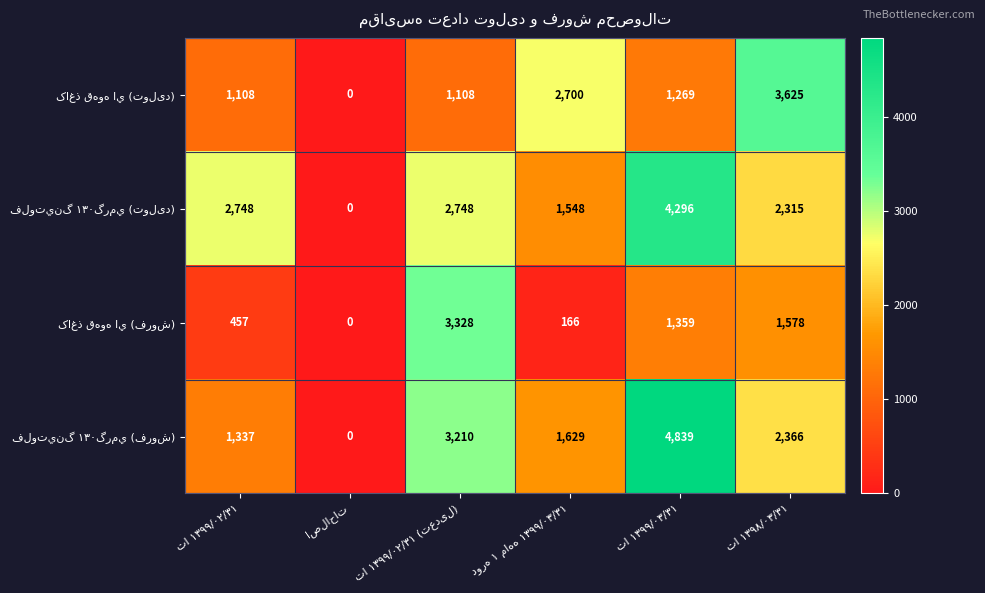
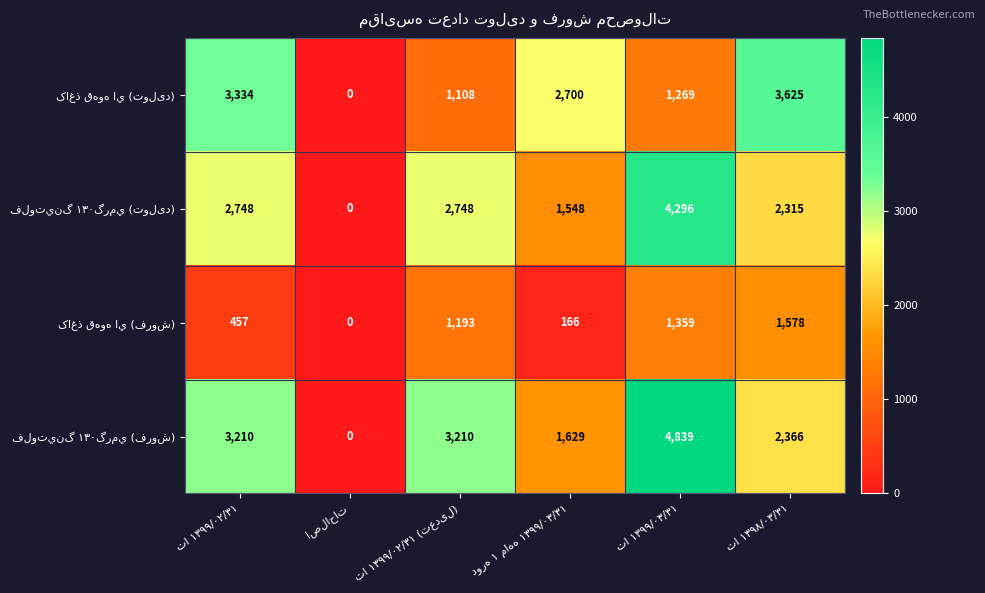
  {
    "کاغذ قهوه اي (تولید)": {
-     "تا ۱۳۹۹/۰۲/۳۱": "1,108",
+     "تا ۱۳۹۹/۰۲/۳۱": "3,334",
      "اصلاحات": "0",
      "تا ۱۳۹۹/۰۲/۳۱ (تعدیل)": "1,108",
      "دوره ۱ ماهه ۱۳۹۹/۰۳/۳۱": "2,700",
      "تا ۱۳۹۹/۰۳/۳۱": "1,269",
      "تا ۱۳۹۸/۰۳/۳۱": "3,625"
    },
    "فلوتينگ ۱۳۰گرمي (تولید)": {
      "تا ۱۳۹۹/۰۲/۳۱": "2,748",
      "اصلاحات": "0",
      "تا ۱۳۹۹/۰۲/۳۱ (تعدیل)": "2,748",
      "دوره ۱ ماهه ۱۳۹۹/۰۳/۳۱": "1,548",
      "تا ۱۳۹۹/۰۳/۳۱": "4,296",
      "تا ۱۳۹۸/۰۳/۳۱": "2,315"
    },
    "کاغذ قهوه اي (فروش)": {
      "تا ۱۳۹۹/۰۲/۳۱": "457",
      "اصلاحات": "0",
-     "تا ۱۳۹۹/۰۲/۳۱ (تعدیل)": "3,328",
+     "تا ۱۳۹۹/۰۲/۳۱ (تعدیل)": "1,193",
      "دوره ۱ ماهه ۱۳۹۹/۰۳/۳۱": "166",
      "تا ۱۳۹۹/۰۳/۳۱": "1,359",
      "تا ۱۳۹۸/۰۳/۳۱": "1,578"
    },
    "فلوتينگ ۱۳۰گرمي (فروش)": {
-     "تا ۱۳۹۹/۰۲/۳۱": "1,337",
+     "تا ۱۳۹۹/۰۲/۳۱": "3,210",
      "اصلاحات": "0",
      "تا ۱۳۹۹/۰۲/۳۱ (تعدیل)": "3,210",
      "دوره ۱ ماهه ۱۳۹۹/۰۳/۳۱": "1,629",
      "تا ۱۳۹۹/۰۳/۳۱": "4,839",
      "تا ۱۳۹۸/۰۳/۳۱": "2,366"
    }
  }
